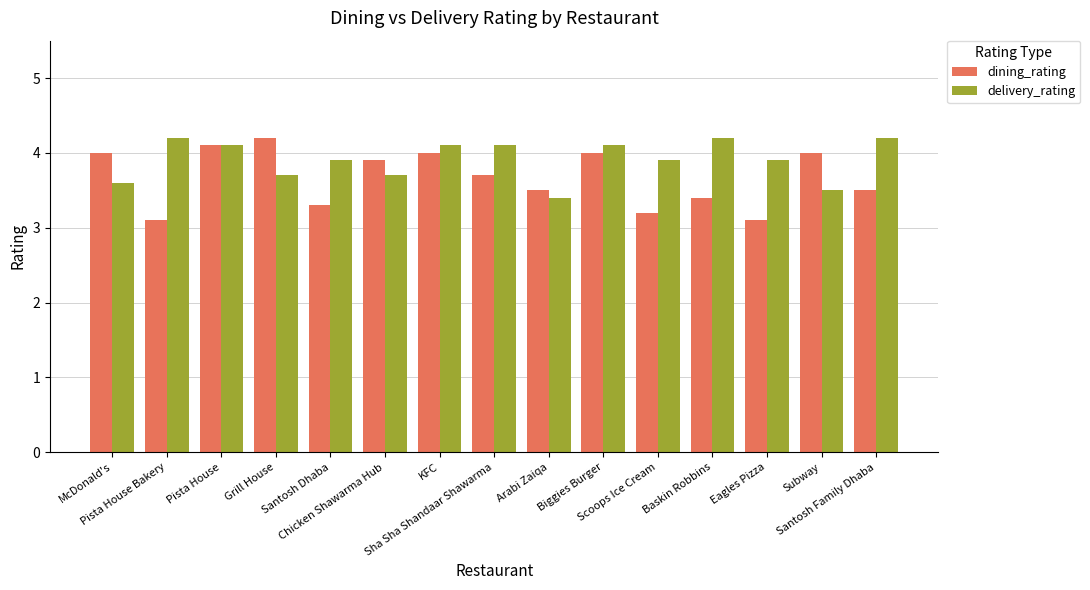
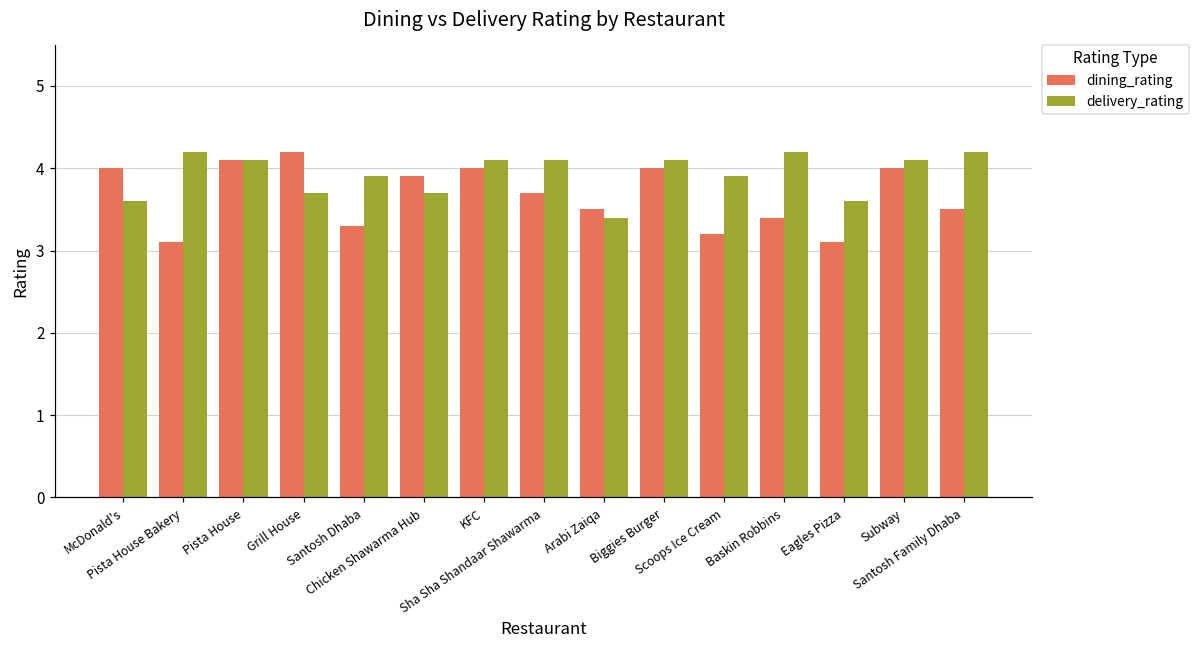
  {
    "dining_rating": {
      "McDonald's": 4.0,
      "Pista House Bakery": 3.1,
      "Pista House": 4.1,
      "Grill House": 4.2,
      "Santosh Dhaba": 3.3,
      "Chicken Shawarma Hub": 3.9,
      "KFC": 4.0,
      "Sha Sha Shandaar Shawarma": 3.7,
      "Arabi Zaiqa": 3.5,
      "Biggies Burger": 4.0,
      "Scoops Ice Cream": 3.2,
      "Baskin Robbins": 3.4,
      "Eagles Pizza": 3.1,
      "Subway": 4.0,
      "Santosh Family Dhaba": 3.5
    },
    "delivery_rating": {
      "McDonald's": 3.6,
      "Pista House Bakery": 4.2,
      "Pista House": 4.1,
      "Grill House": 3.7,
      "Santosh Dhaba": 3.9,
      "Chicken Shawarma Hub": 3.7,
      "KFC": 4.1,
      "Sha Sha Shandaar Shawarma": 4.1,
      "Arabi Zaiqa": 3.4,
      "Biggies Burger": 4.1,
      "Scoops Ice Cream": 3.9,
      "Baskin Robbins": 4.2,
-     "Eagles Pizza": 3.9,
-     "Subway": 3.5,
+     "Eagles Pizza": 3.6,
+     "Subway": 4.1,
      "Santosh Family Dhaba": 4.2
    }
  }
